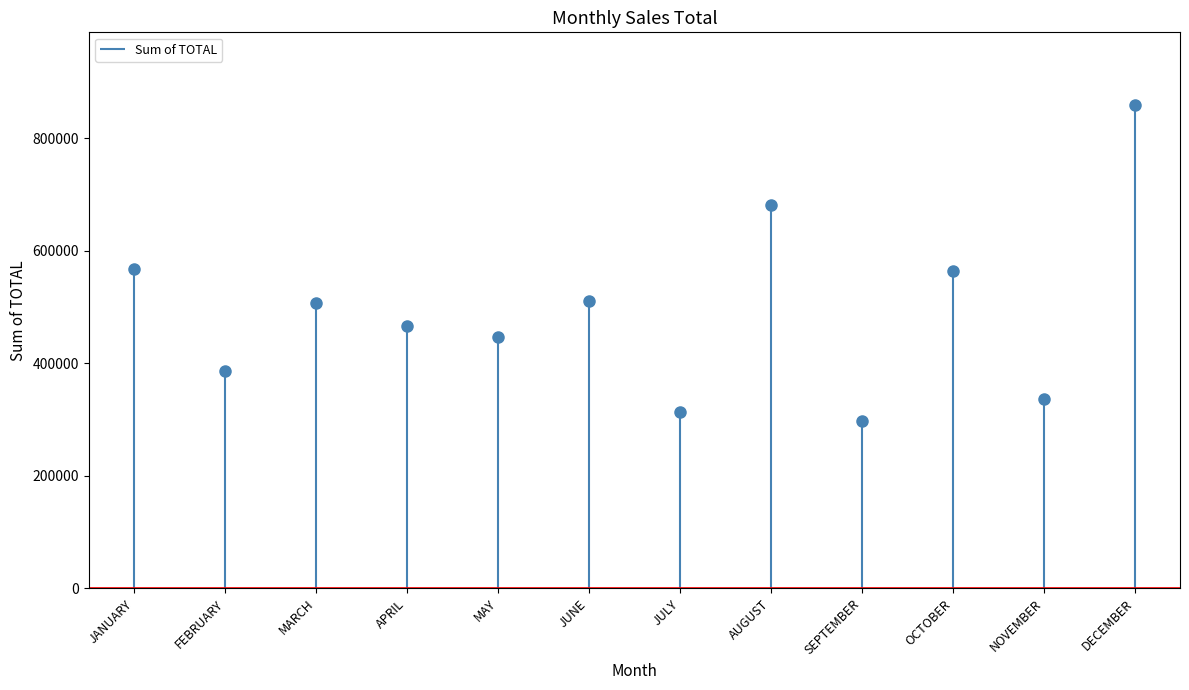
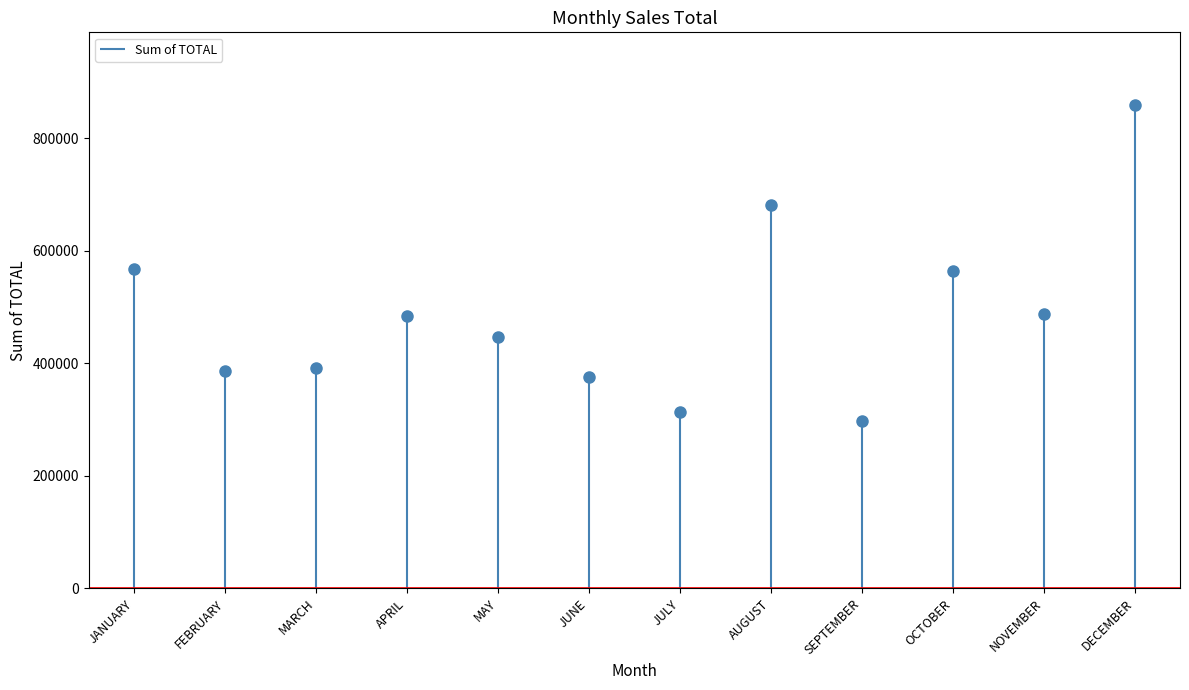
  {
    "JANUARY": 570000,
    "FEBRUARY": 390000,
-   "MARCH": 510000,
-   "APRIL": 470000,
+   "MARCH": 390000,
+   "APRIL": 480000,
    "MAY": 450000,
-   "JUNE": 510000,
+   "JUNE": 370000,
    "JULY": 310000,
    "AUGUST": 680000,
    "SEPTEMBER": 300000,
    "OCTOBER": 560000,
-   "NOVEMBER": 340000,
+   "NOVEMBER": 490000,
    "DECEMBER": 860000
  }
